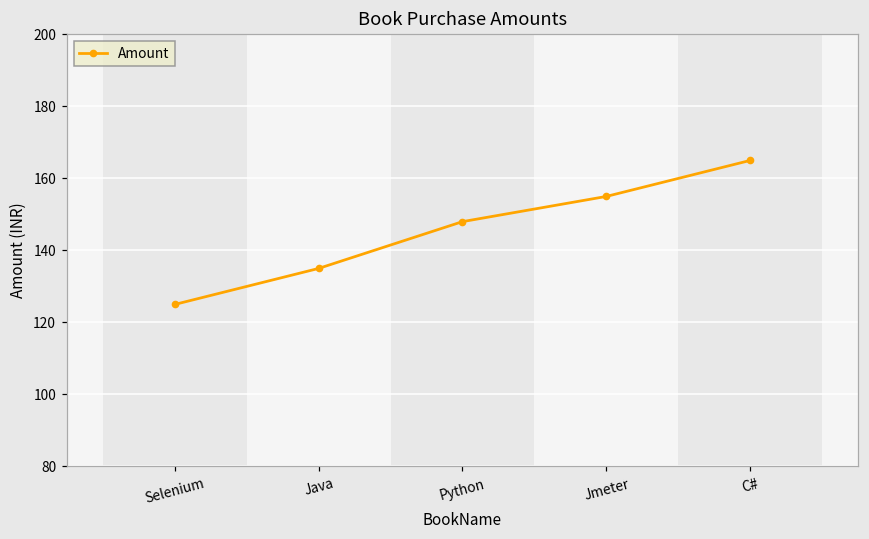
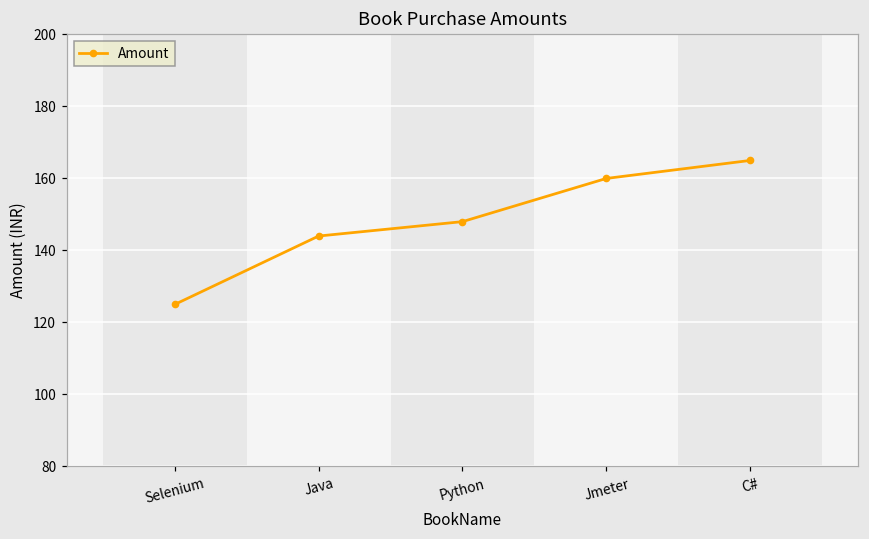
  {
    "Selenium": 125,
-   "Java": 135,
+   "Java": 144,
    "Python": 148,
-   "Jmeter": 155,
+   "Jmeter": 160,
    "C#": 165
  }
